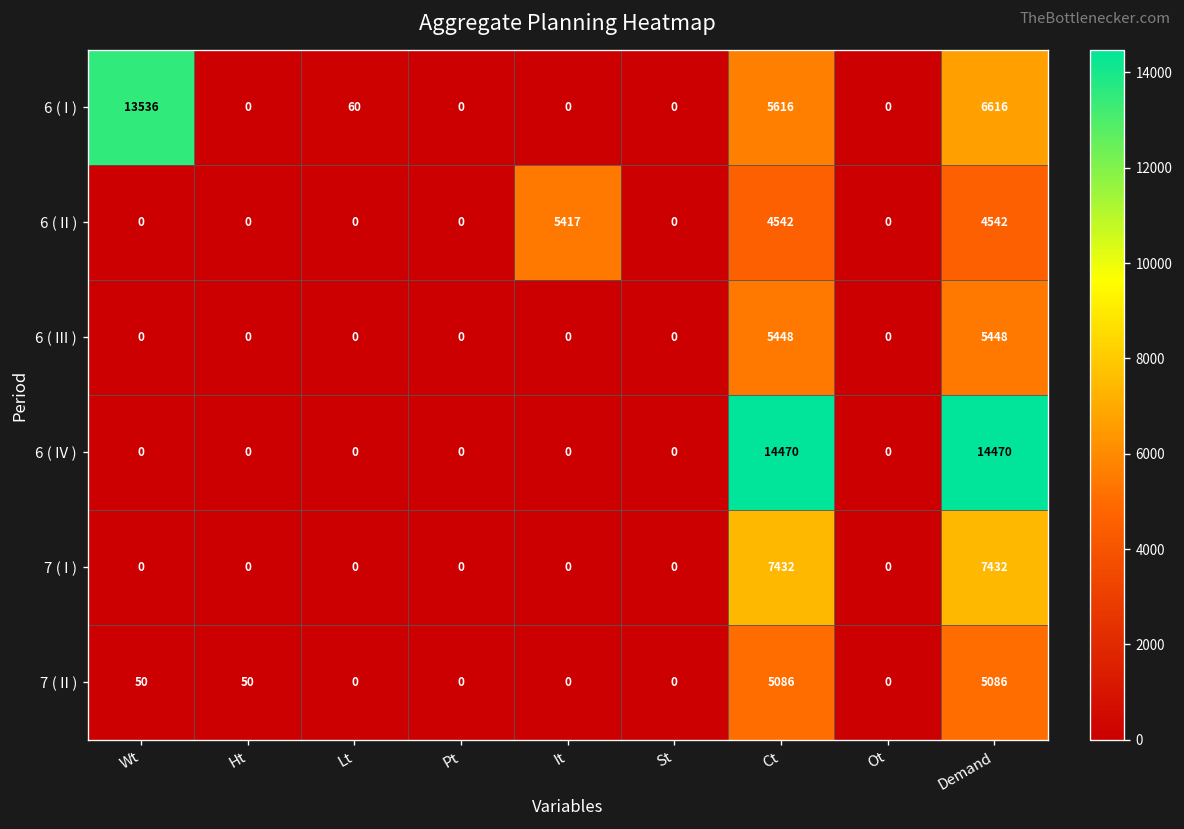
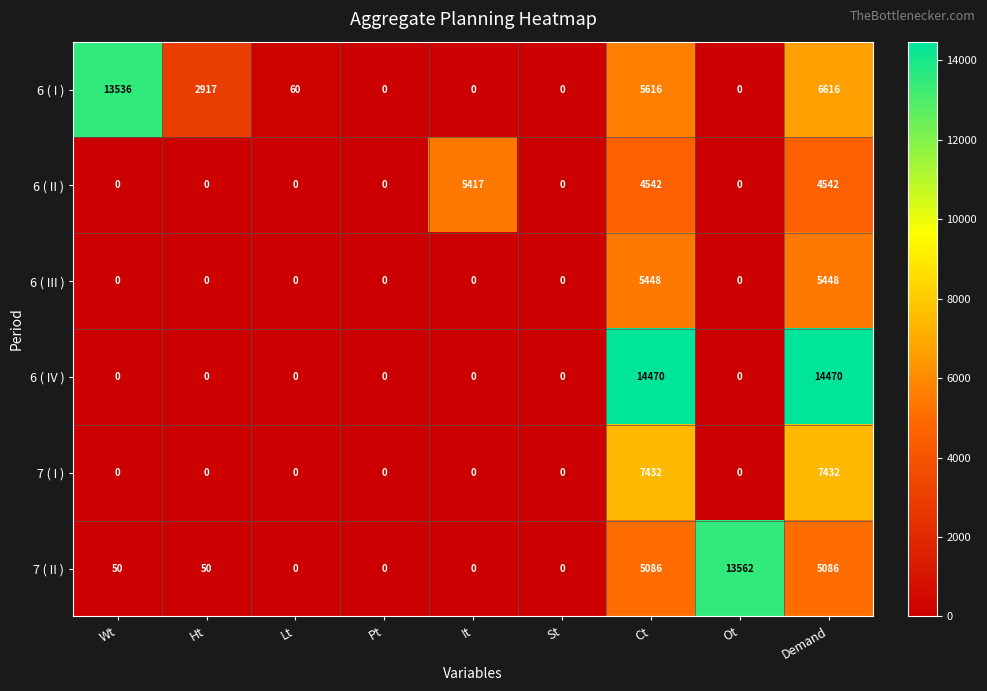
  {
    "6 ( I )": {
      "Wt": 13536,
-     "Ht": 0,
+     "Ht": 2917,
      "Lt": 60,
      "Pt": 0,
      "It": 0,
      "St": 0,
      "Ct": 5616,
      "Ot": 0,
      "Demand": 6616
    },
    "6 ( II )": {
      "Wt": 0,
      "Ht": 0,
      "Lt": 0,
      "Pt": 0,
      "It": 5417,
      "St": 0,
      "Ct": 4542,
      "Ot": 0,
      "Demand": 4542
    },
    "6 ( III )": {
      "Wt": 0,
      "Ht": 0,
      "Lt": 0,
      "Pt": 0,
      "It": 0,
      "St": 0,
      "Ct": 5448,
      "Ot": 0,
      "Demand": 5448
    },
    "6 ( IV )": {
      "Wt": 0,
      "Ht": 0,
      "Lt": 0,
      "Pt": 0,
      "It": 0,
      "St": 0,
      "Ct": 14470,
      "Ot": 0,
      "Demand": 14470
    },
    "7 ( I )": {
      "Wt": 0,
      "Ht": 0,
      "Lt": 0,
      "Pt": 0,
      "It": 0,
      "St": 0,
      "Ct": 7432,
      "Ot": 0,
      "Demand": 7432
    },
    "7 ( II )": {
      "Wt": 50,
      "Ht": 50,
      "Lt": 0,
      "Pt": 0,
      "It": 0,
      "St": 0,
      "Ct": 5086,
-     "Ot": 0,
+     "Ot": 13562,
      "Demand": 5086
    }
  }
